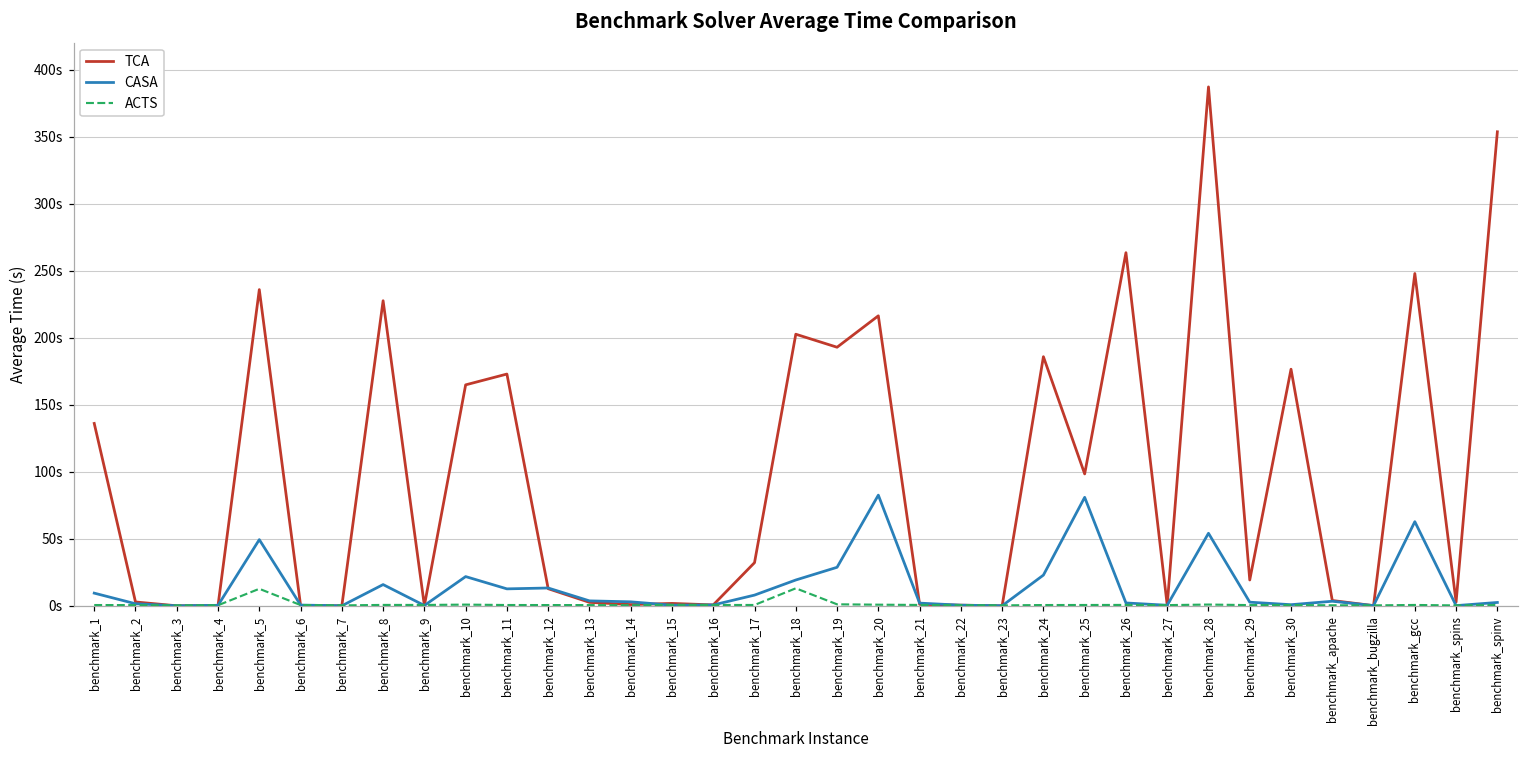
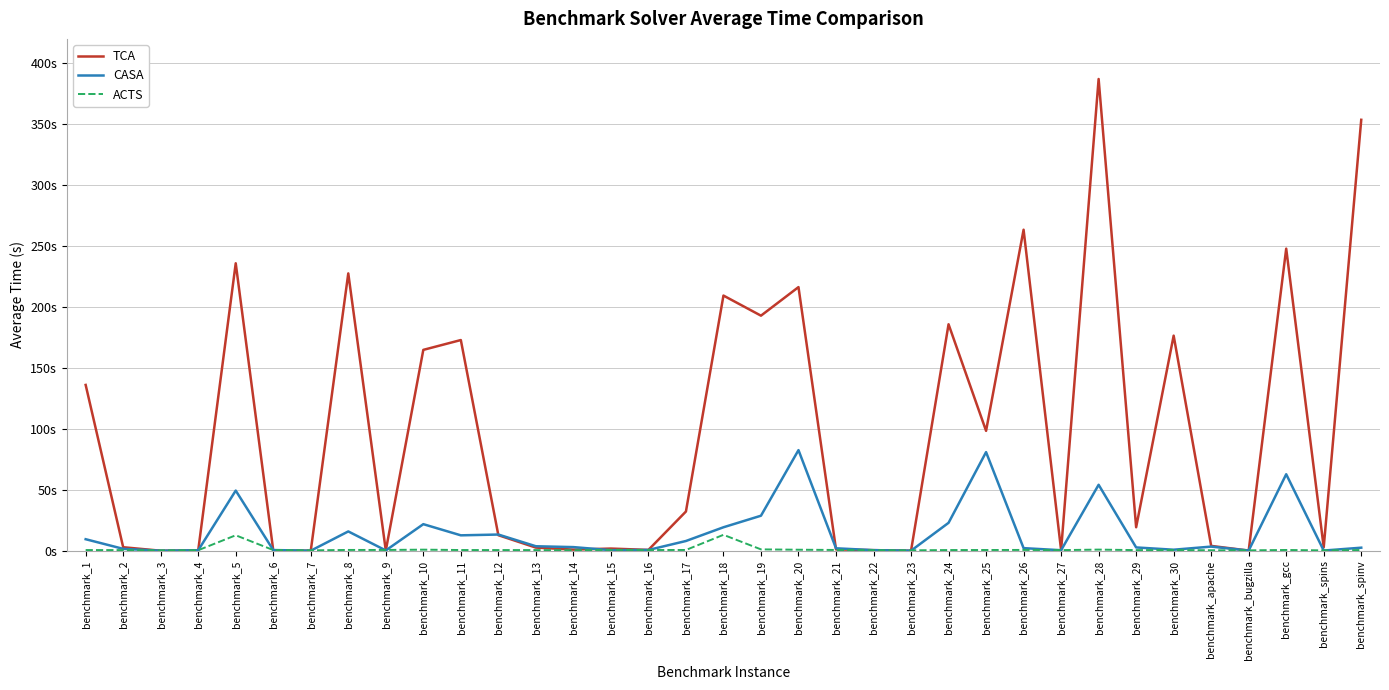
  {
    "TCA": {
      "benchmark_1": "136s",
      "benchmark_5": "236s",
      "benchmark_8": "228s",
      "benchmark_10": "165s",
      "benchmark_11": "173s",
      "benchmark_17": "32s",
-     "benchmark_18": "203s",
+     "benchmark_18": "209s",
      "benchmark_19": "193s",
      "benchmark_20": "216s",
      "benchmark_24": "186s",
      "benchmark_25": "98s",
      "benchmark_26": "263s",
      "benchmark_28": "387s",
      "benchmark_29": "19s",
      "benchmark_30": "176s",
      "benchmark_gcc": "248s",
      "benchmark_spins": "3s",
      "benchmark_spinv": "354s"
    },
    "CASA": {
      "benchmark_1": "9s",
      "benchmark_5": "49s",
      "benchmark_8": "16s",
      "benchmark_10": "22s",
      "benchmark_11": "13s",
      "benchmark_17": "8s",
      "benchmark_18": "19s",
      "benchmark_19": "29s",
      "benchmark_20": "83s",
      "benchmark_24": "23s",
      "benchmark_25": "81s",
      "benchmark_28": "54s",
      "benchmark_29": "3s",
      "benchmark_gcc": "63s"
    },
    "ACTS": {
      "benchmark_1": "1s",
      "benchmark_5": "13s",
      "benchmark_8": "1s",
      "benchmark_10": "1s",
      "benchmark_11": "1s",
      "benchmark_12": "1s",
      "benchmark_17": "1s",
      "benchmark_18": "13s",
      "benchmark_19": "1s",
      "benchmark_20": "1s",
      "benchmark_24": "1s",
      "benchmark_25": "1s",
      "benchmark_28": "1s",
      "benchmark_29": "1s",
      "benchmark_apache": "0s",
      "benchmark_gcc": "1s"
    }
  }
